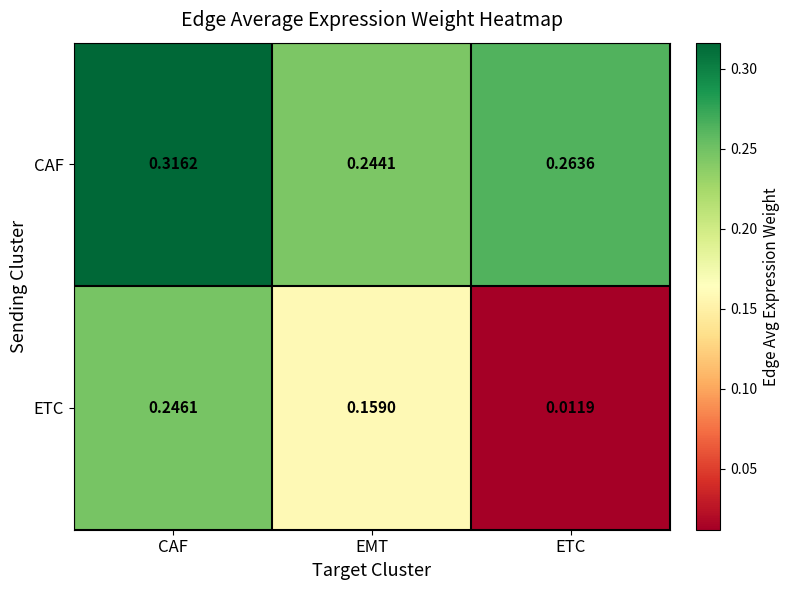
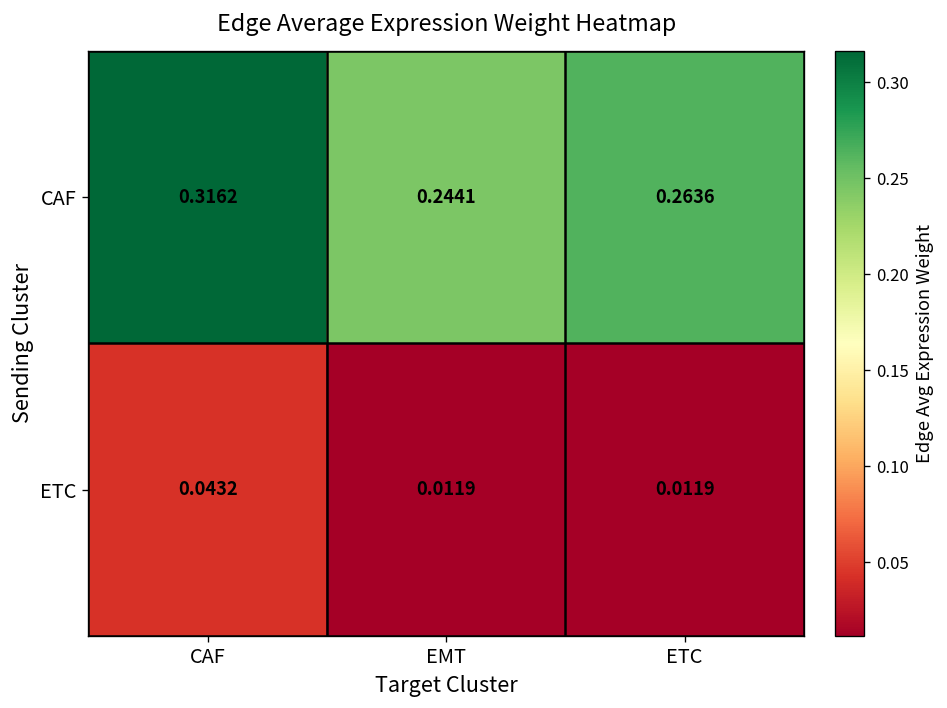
  {
    "CAF": {
      "CAF": 0.3162,
      "EMT": 0.2441,
      "ETC": 0.2636
    },
    "ETC": {
-     "CAF": 0.2461,
-     "EMT": 0.1590,
+     "CAF": 0.0432,
+     "EMT": 0.0119,
      "ETC": 0.0119
    }
  }
